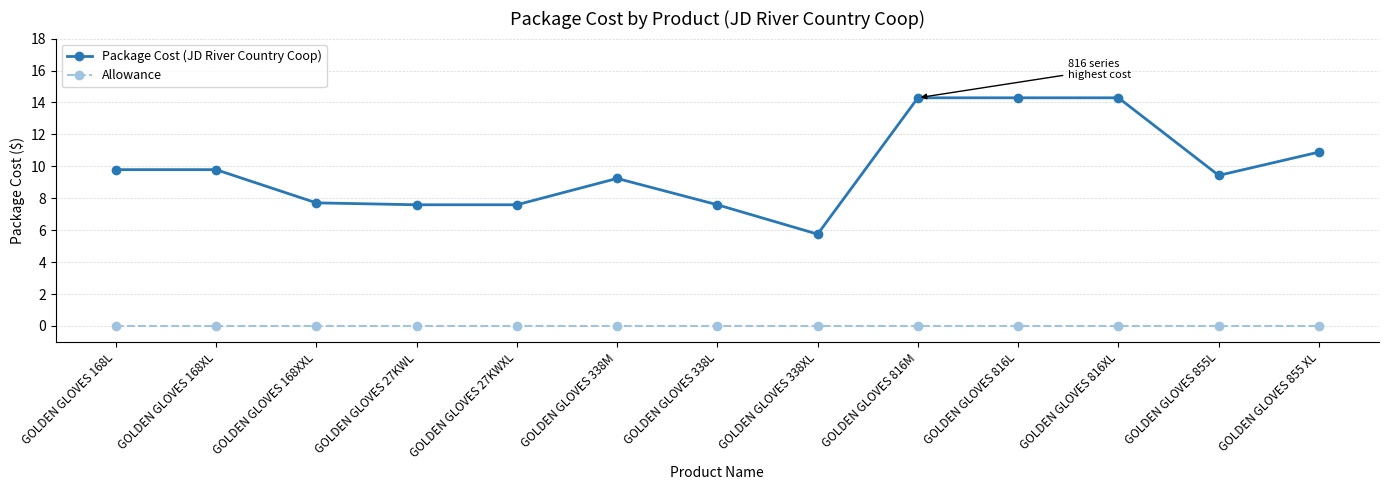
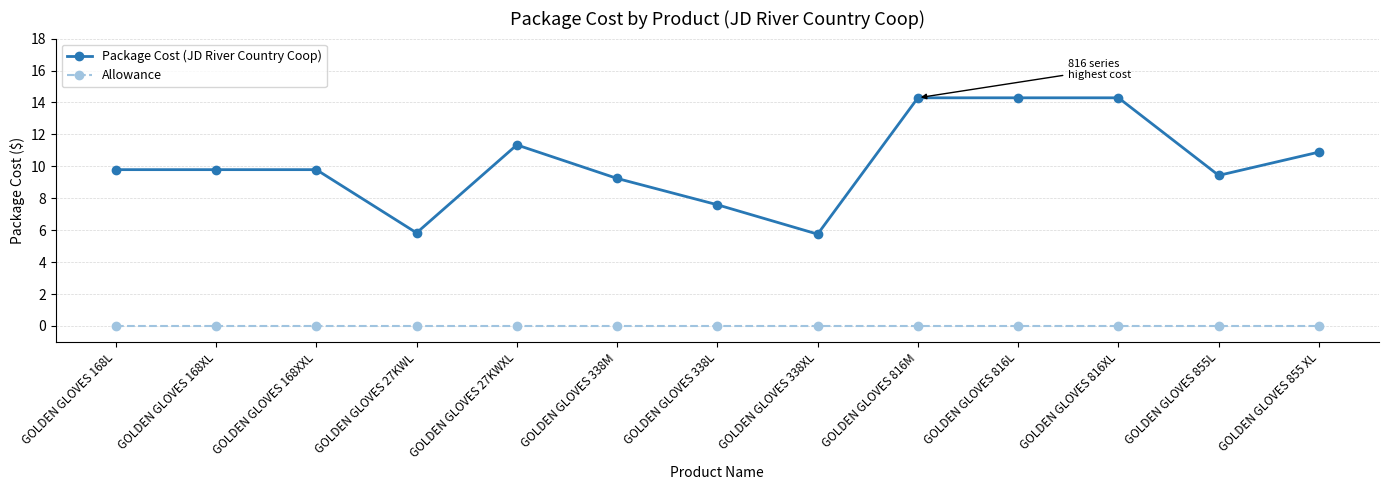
  {
    "Package Cost (JD River Country Coop)": {
      "GOLDEN GLOVES 168L": 9.8,
      "GOLDEN GLOVES 168XL": 9.8,
-     "GOLDEN GLOVES 168XXL": 7.7,
-     "GOLDEN GLOVES 27KWL": 7.6,
-     "GOLDEN GLOVES 27KWXL": 7.6,
+     "GOLDEN GLOVES 168XXL": 9.8,
+     "GOLDEN GLOVES 27KWL": 5.8,
+     "GOLDEN GLOVES 27KWXL": 11.3,
      "GOLDEN GLOVES 338M": 9.2,
      "GOLDEN GLOVES 338L": 7.6,
      "GOLDEN GLOVES 338XL": 5.8,
      "GOLDEN GLOVES 816M": 14.3,
      "GOLDEN GLOVES 855L": 9.4,
      "GOLDEN GLOVES 855 XL": 10.9
    },
    "Allowance": {
      "GOLDEN GLOVES 168L": 0.0,
      "GOLDEN GLOVES 168XL": 0.0,
      "GOLDEN GLOVES 168XXL": 0.0,
      "GOLDEN GLOVES 27KWL": 0.0,
      "GOLDEN GLOVES 27KWXL": 0.0,
      "GOLDEN GLOVES 338M": 0.0,
      "GOLDEN GLOVES 338L": 0.0,
      "GOLDEN GLOVES 338XL": 0.0,
      "GOLDEN GLOVES 816M": 0.0,
      "GOLDEN GLOVES 816L": 0.0,
      "GOLDEN GLOVES 816XL": 0.0,
      "GOLDEN GLOVES 855L": 0.0,
      "GOLDEN GLOVES 855 XL": 0.0
    }
  }
